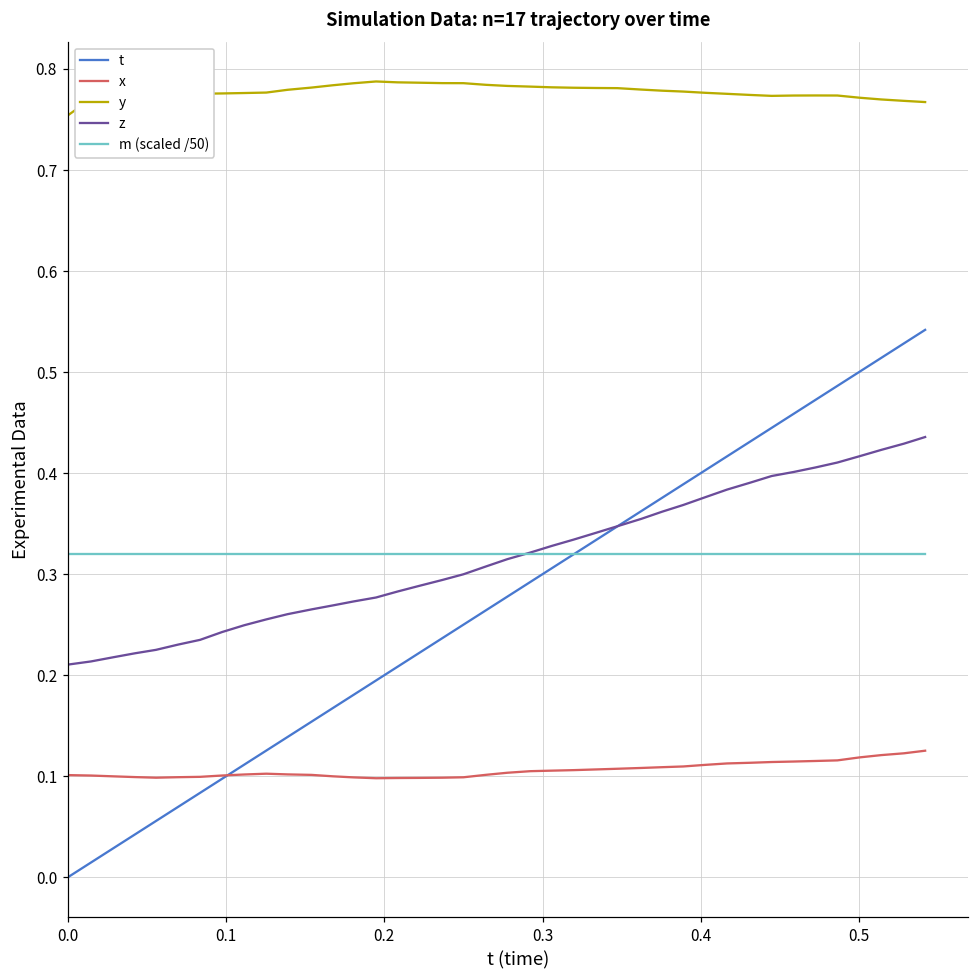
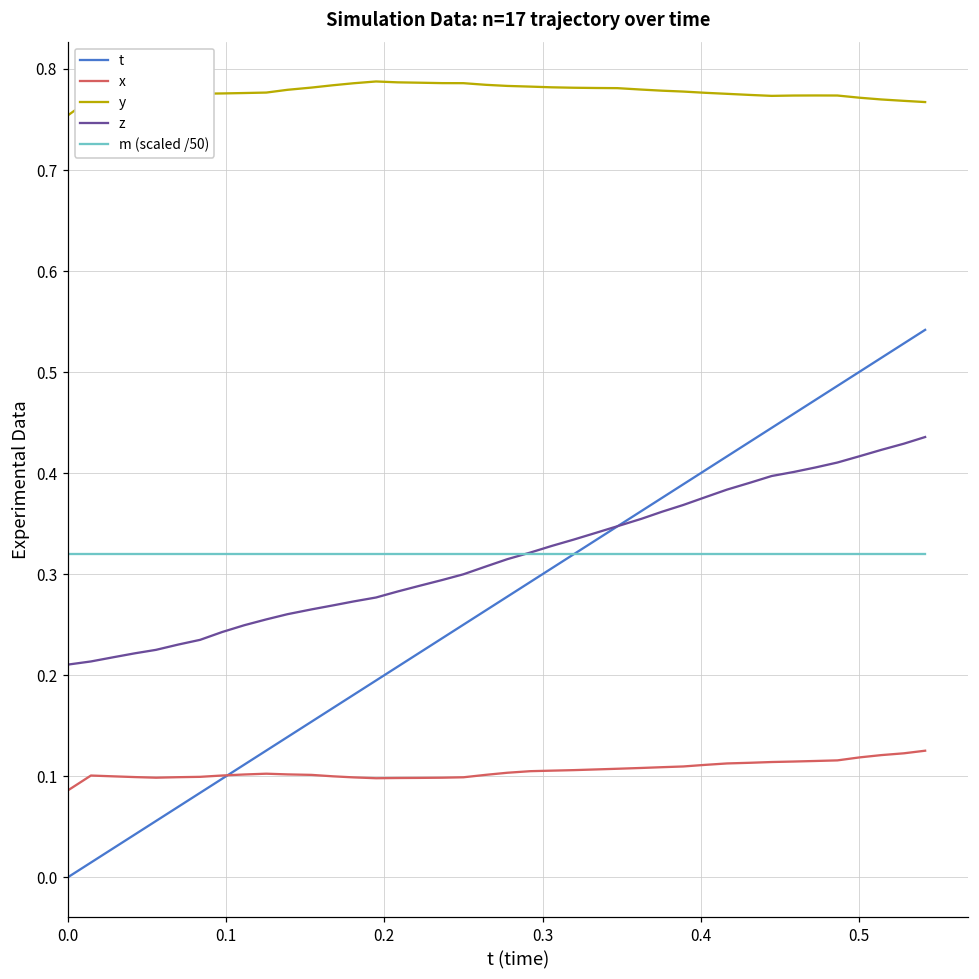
  {
    "t": {
      "0.0": 0.00
    },
    "x": {
-     "0.0": 0.10
+     "0.0": 0.09
    },
    "y": {
      "0.0": 0.75
    },
    "z": {
      "0.0": 0.21
    },
    "m (scaled /50)": {
      "0.0": 0.32
    }
  }
